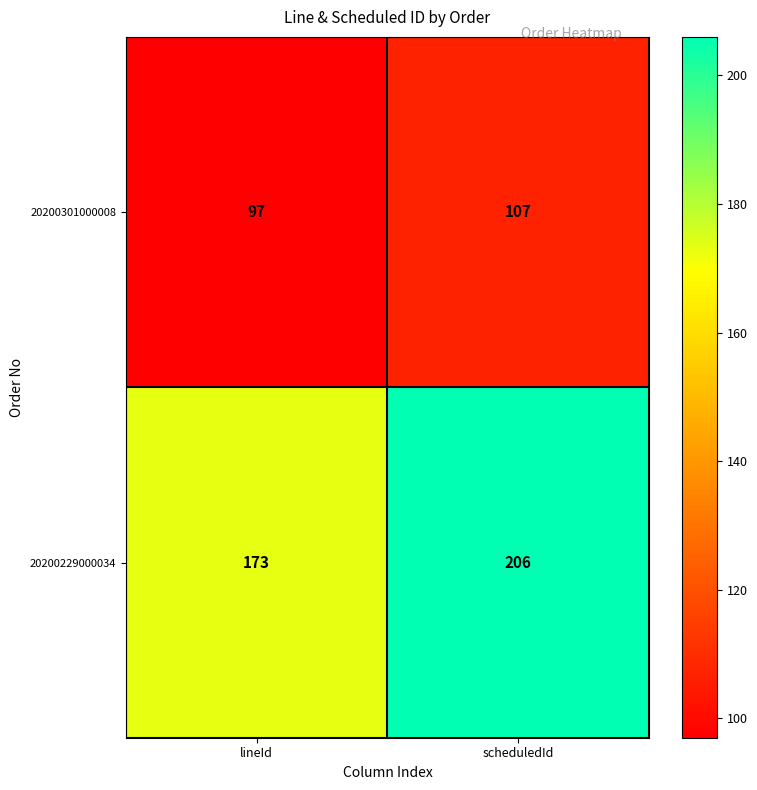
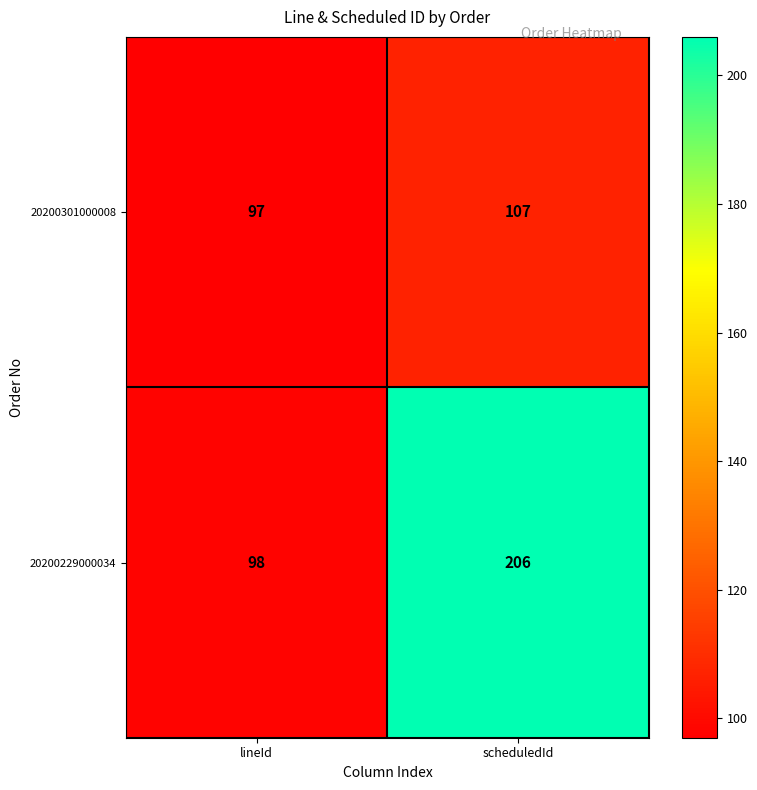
  {
    "20200301000008": {
      "lineId": 97,
      "scheduledId": 107
    },
    "20200229000034": {
-     "lineId": 173,
+     "lineId": 98,
      "scheduledId": 206
    }
  }
